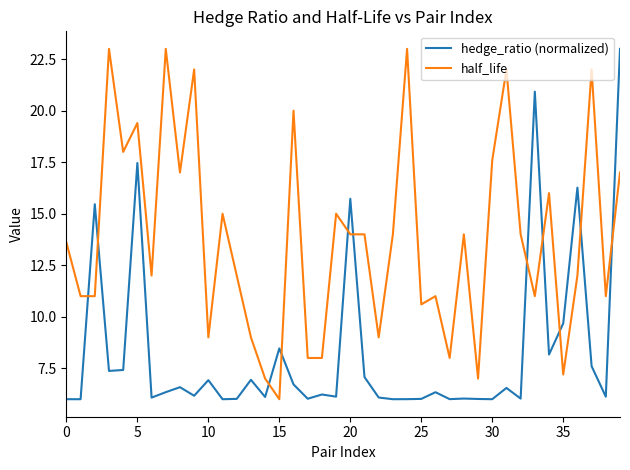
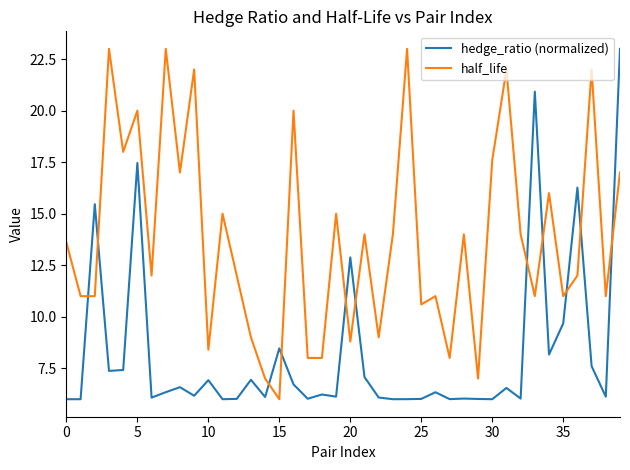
  {
    "hedge_ratio (normalized)": {
      "0": 6.0,
      "5": 17.5,
      "10": 6.9,
      "15": 8.5,
-     "20": 15.7,
+     "20": 12.9,
      "25": 6.0,
      "30": 6.0,
      "35": 9.7
    },
    "half_life": {
      "0": 13.6,
-     "5": 19.4,
-     "10": 9.0,
+     "5": 20.0,
+     "10": 8.4,
      "15": 6.0,
-     "20": 14.0,
+     "20": 8.8,
      "25": 10.6,
      "30": 17.6,
-     "35": 7.2
+     "35": 11.0
    }
  }
